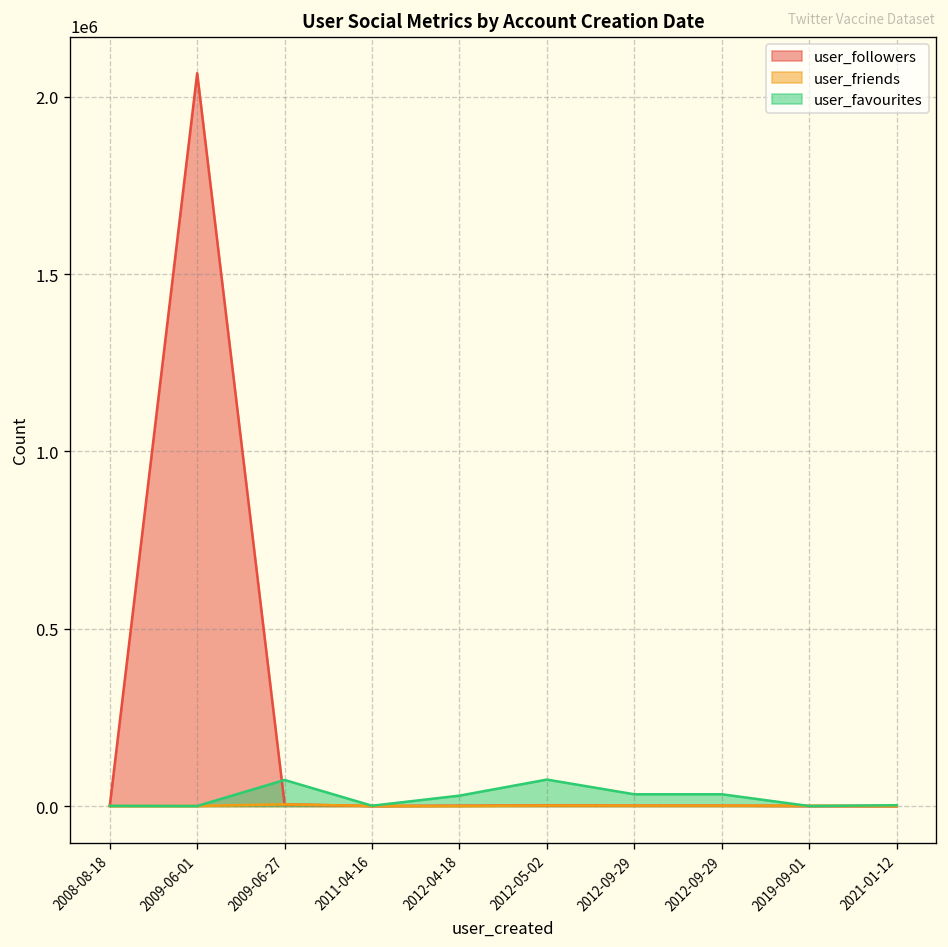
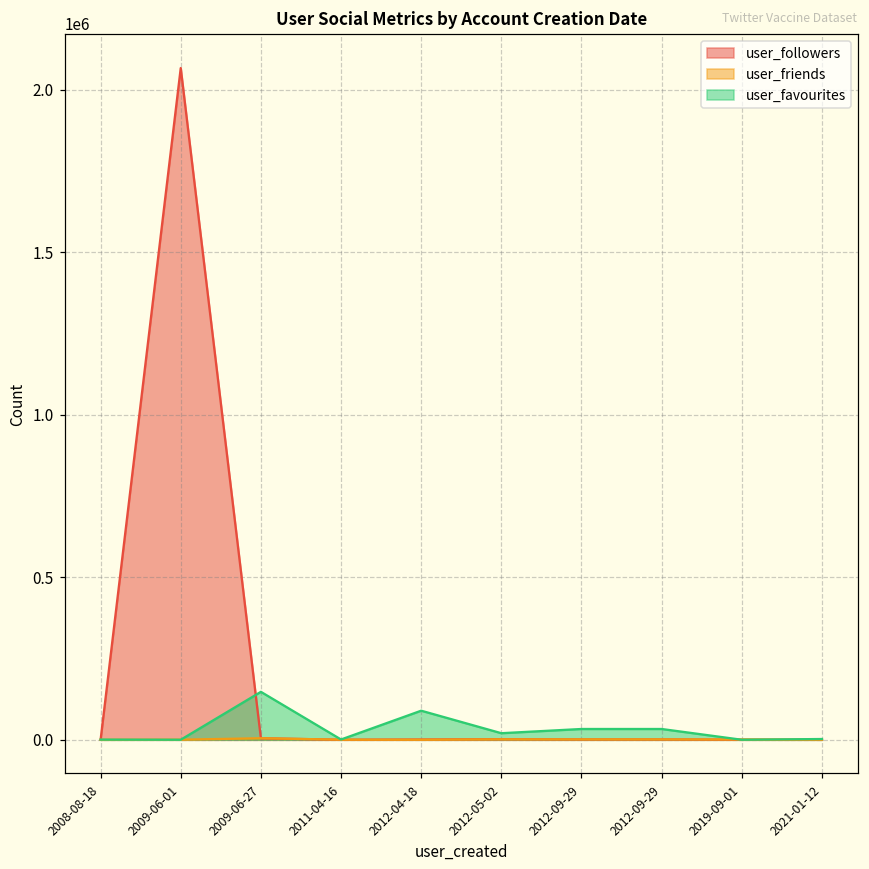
  {
    "user_followers": {
      "2009-06-01": 2070000
    },
    "user_favourites": {
-     "2009-06-27": 70000,
-     "2012-04-18": 30000,
-     "2012-05-02": 70000
+     "2009-06-27": 150000,
+     "2012-04-18": 90000,
+     "2012-05-02": 20000
    }
  }
